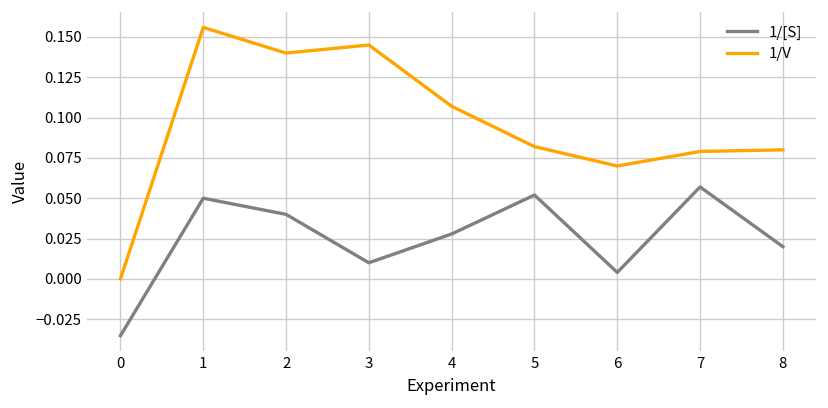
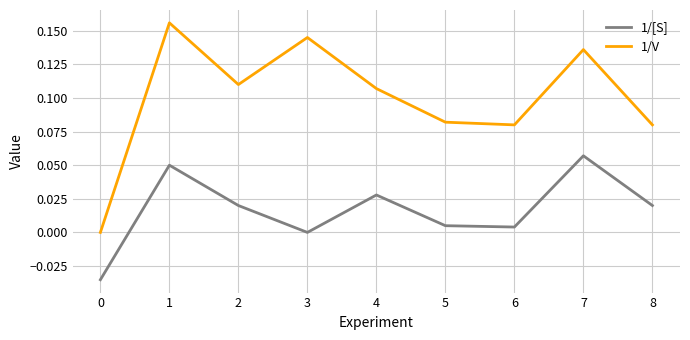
  {
    "1/[S]": {
      "0": -0.035,
      "1": 0.050,
-     "2": 0.04,
-     "3": 0.01,
+     "2": 0.02,
+     "3": 0.00,
      "4": 0.028,
-     "5": 0.052,
+     "5": 0.005,
      "6": 0.004,
      "7": 0.057,
      "8": 0.020
    },
    "1/V": {
      "0": 0.000,
      "1": 0.156,
-     "2": 0.14,
+     "2": 0.11,
      "3": 0.145,
      "4": 0.107,
      "5": 0.082,
-     "6": 0.07,
-     "7": 0.079,
+     "6": 0.08,
+     "7": 0.136,
      "8": 0.080
    }
  }
